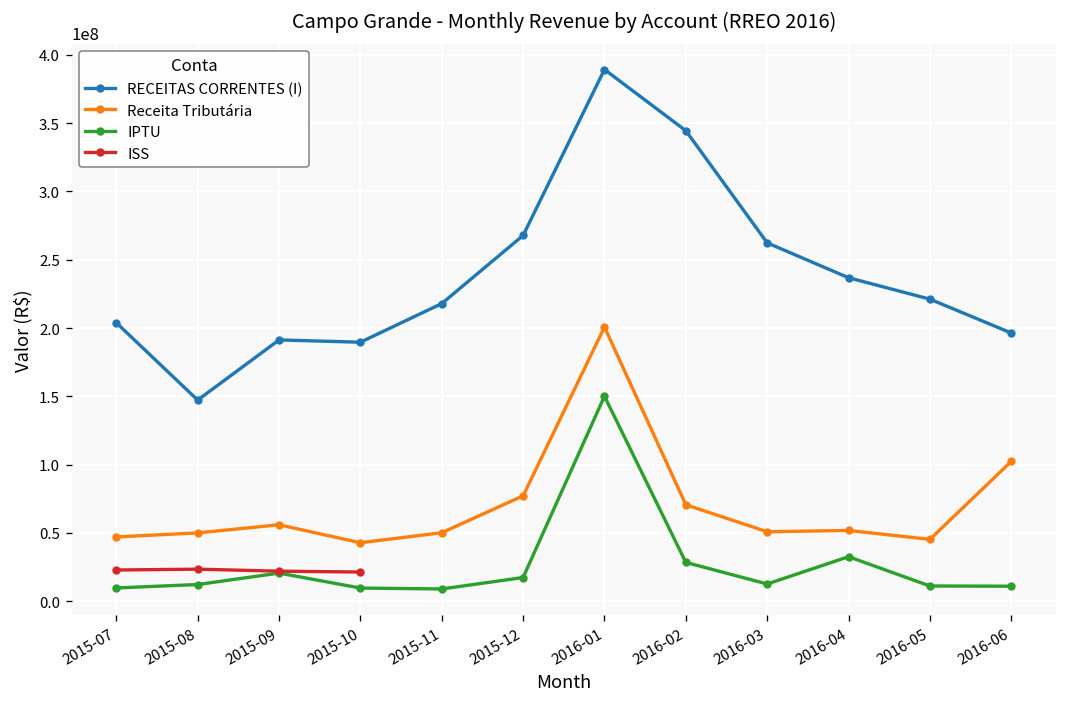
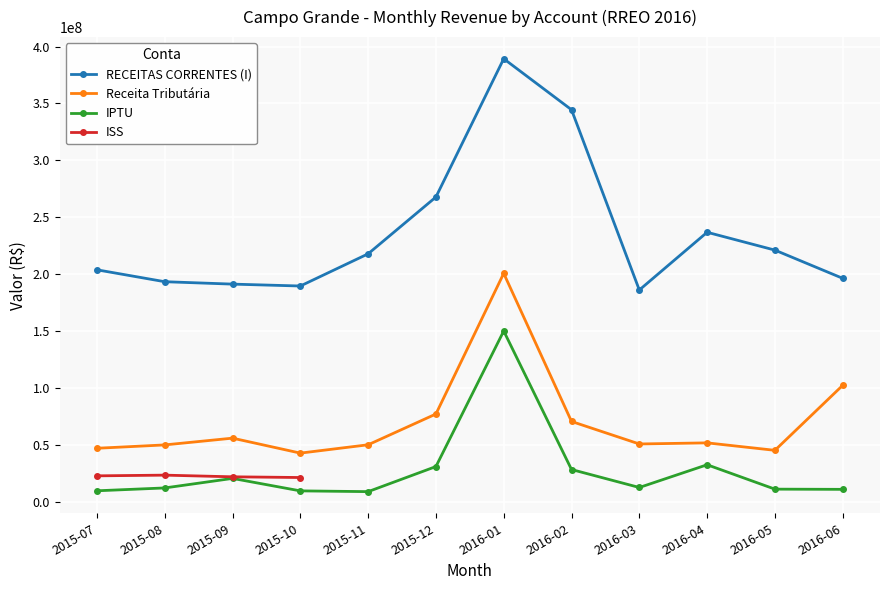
  {
    "RECEITAS CORRENTES (I)": {
      "2015-07": 204000000,
-     "2015-08": 147000000,
+     "2015-08": 193000000,
      "2015-09": 191000000,
      "2015-10": 190000000,
      "2015-11": 218000000,
      "2015-12": 268000000,
      "2016-01": 389000000,
      "2016-02": 344000000,
-     "2016-03": 262000000,
+     "2016-03": 186000000,
      "2016-04": 237000000,
      "2016-05": 221000000,
      "2016-06": 196000000
    },
    "Receita Tributária": {
      "2015-07": 47000000,
      "2015-08": 50000000,
      "2015-09": 56000000,
      "2015-10": 43000000,
      "2015-11": 50000000,
      "2015-12": 77000000,
      "2016-01": 201000000,
      "2016-02": 71000000,
      "2016-03": 51000000,
      "2016-04": 52000000,
      "2016-05": 45000000,
      "2016-06": 102000000
    },
    "IPTU": {
      "2015-07": 10000000,
      "2015-08": 12000000,
      "2015-10": 10000000,
      "2015-11": 9000000,
-     "2015-12": 17000000,
+     "2015-12": 31000000,
      "2016-01": 150000000,
      "2016-02": 28000000,
      "2016-03": 13000000,
      "2016-04": 33000000,
      "2016-05": 11000000,
      "2016-06": 11000000
    },
    "ISS": {
      "2015-07": 23000000,
      "2015-08": 23000000,
      "2015-10": 21000000
    }
  }
